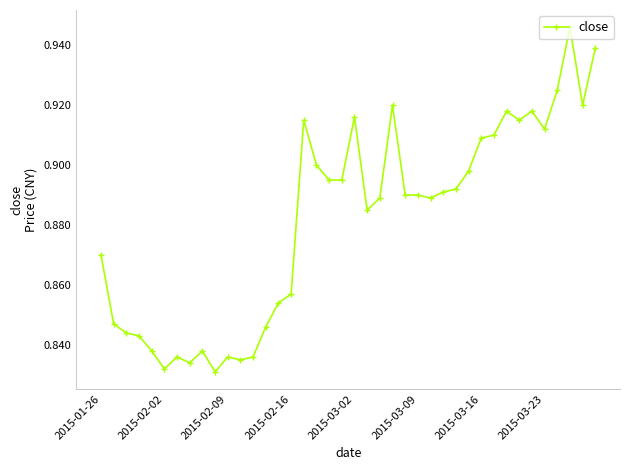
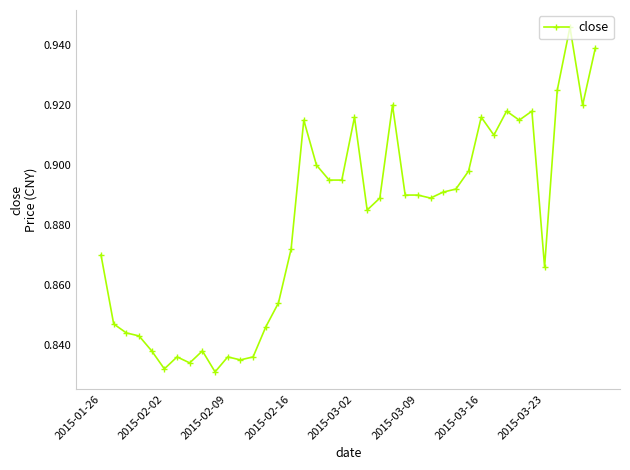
  {
    "2015-01-26": 0.870,
    "2015-02-02": 0.832,
    "2015-02-09": 0.836,
-   "2015-02-16": 0.857,
+   "2015-02-16": 0.872,
    "2015-03-02": 0.916,
    "2015-03-09": 0.890,
-   "2015-03-16": 0.909,
-   "2015-03-23": 0.912
+   "2015-03-16": 0.916,
+   "2015-03-23": 0.866
  }
